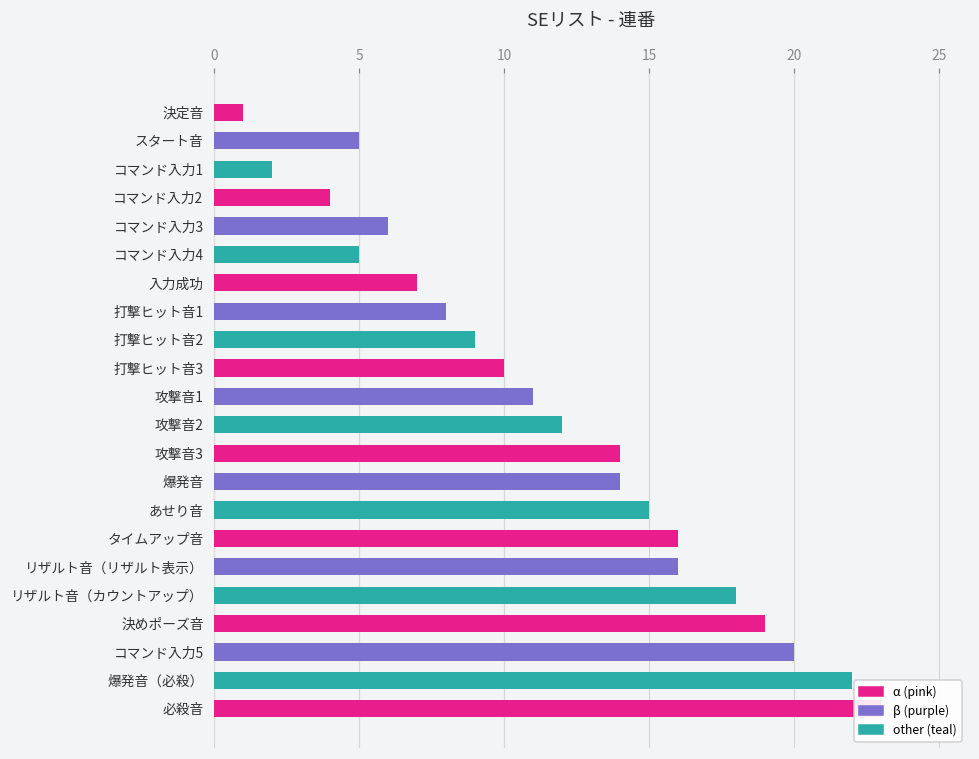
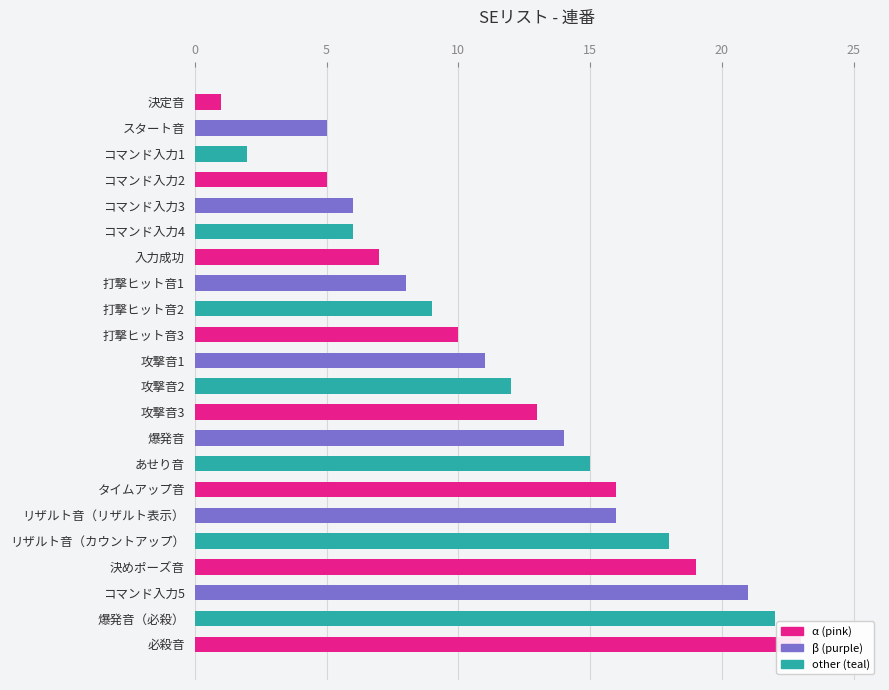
  {
    "決定音": 1,
    "スタート音": 5,
    "コマンド入力1": 2,
-   "コマンド入力2": 4,
+   "コマンド入力2": 5,
    "コマンド入力3": 6,
-   "コマンド入力4": 5,
+   "コマンド入力4": 6,
    "入力成功": 7,
    "打撃ヒット音1": 8,
    "打撃ヒット音2": 9,
    "打撃ヒット音3": 10,
    "攻撃音1": 11,
    "攻撃音2": 12,
-   "攻撃音3": 14,
+   "攻撃音3": 13,
    "爆発音": 14,
    "あせり音": 15,
    "タイムアップ音": 16,
    "リザルト音（リザルト表示）": 16,
    "リザルト音（カウントアップ）": 18,
    "決めポーズ音": 19,
-   "コマンド入力5": 20,
+   "コマンド入力5": 21,
    "爆発音（必殺）": 22
  }
